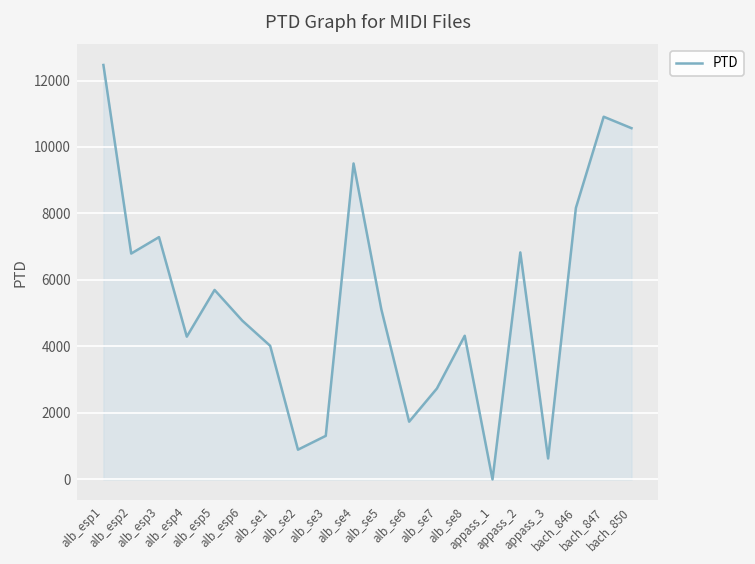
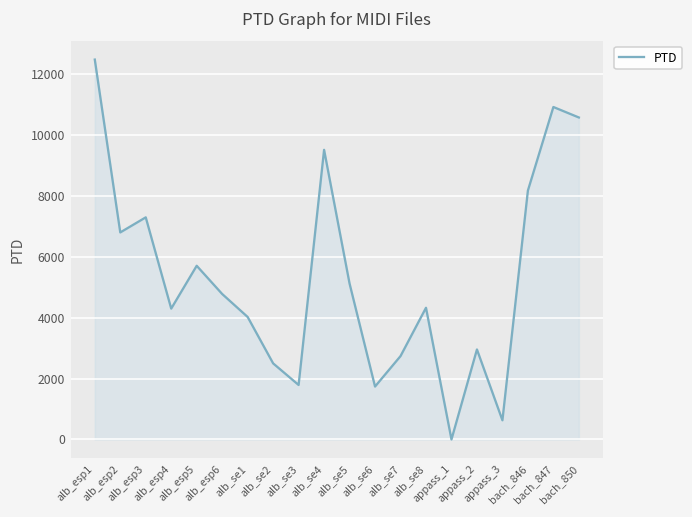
  {
    "alb_esp1": 12500,
    "alb_esp2": 6800,
    "alb_esp3": 7300,
    "alb_esp4": 4300,
    "alb_esp5": 5700,
    "alb_esp6": 4800,
    "alb_se1": 4000,
-   "alb_se2": 900,
-   "alb_se3": 1300,
+   "alb_se2": 2500,
+   "alb_se3": 1800,
    "alb_se4": 9500,
    "alb_se5": 5100,
    "alb_se6": 1700,
    "alb_se7": 2700,
    "alb_se8": 4300,
    "appass_1": 0,
-   "appass_2": 6800,
+   "appass_2": 3000,
    "appass_3": 600,
    "bach_846": 8200,
    "bach_847": 10900,
    "bach_850": 10600
  }
